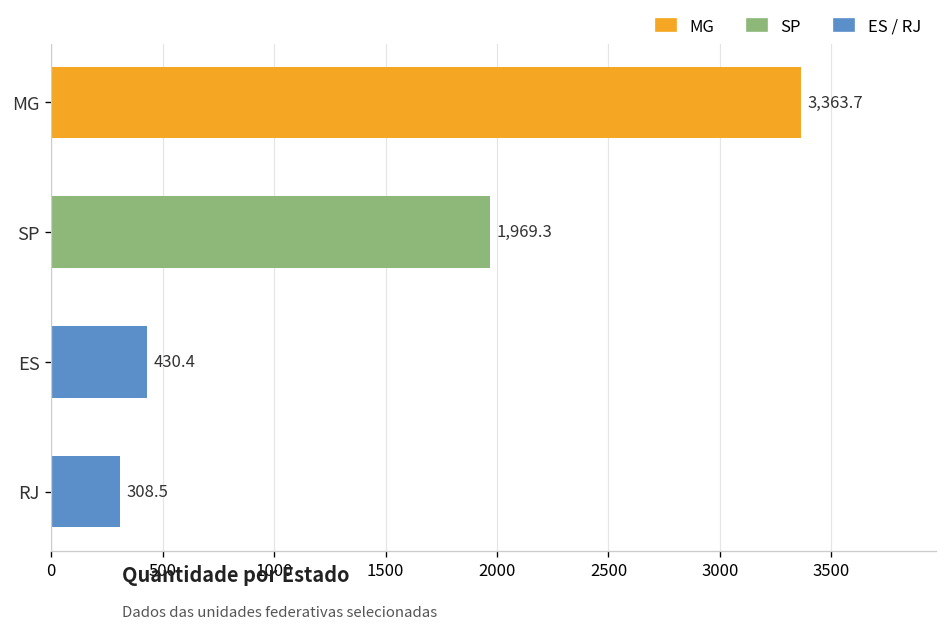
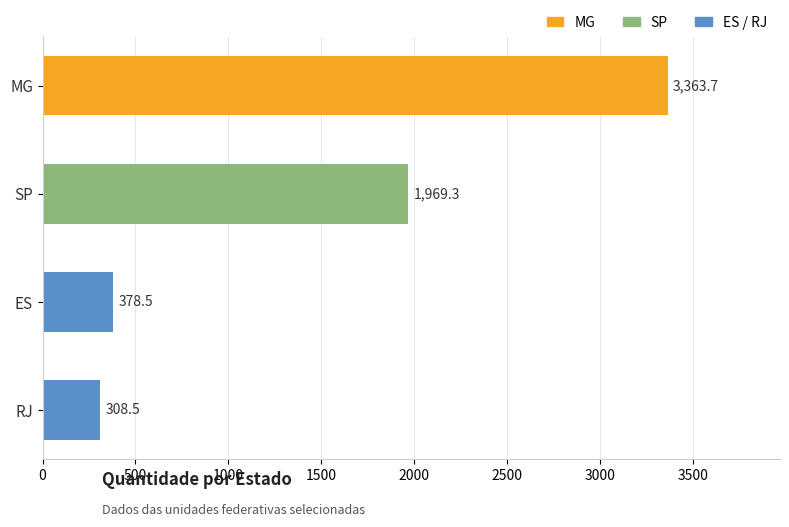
  {
    "MG": "3,363.7",
    "SP": "1,969.3",
-   "ES": "430.4",
+   "ES": "378.5",
    "RJ": "308.5"
  }
